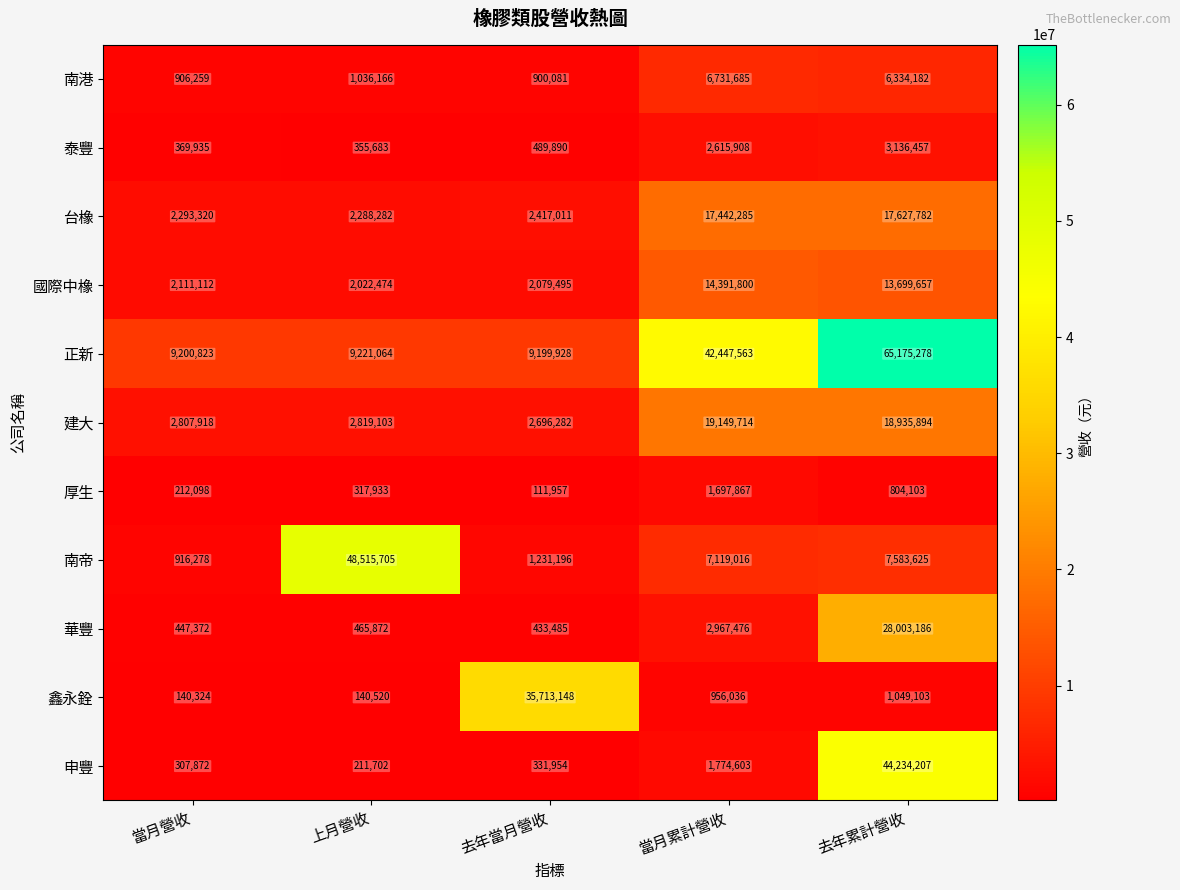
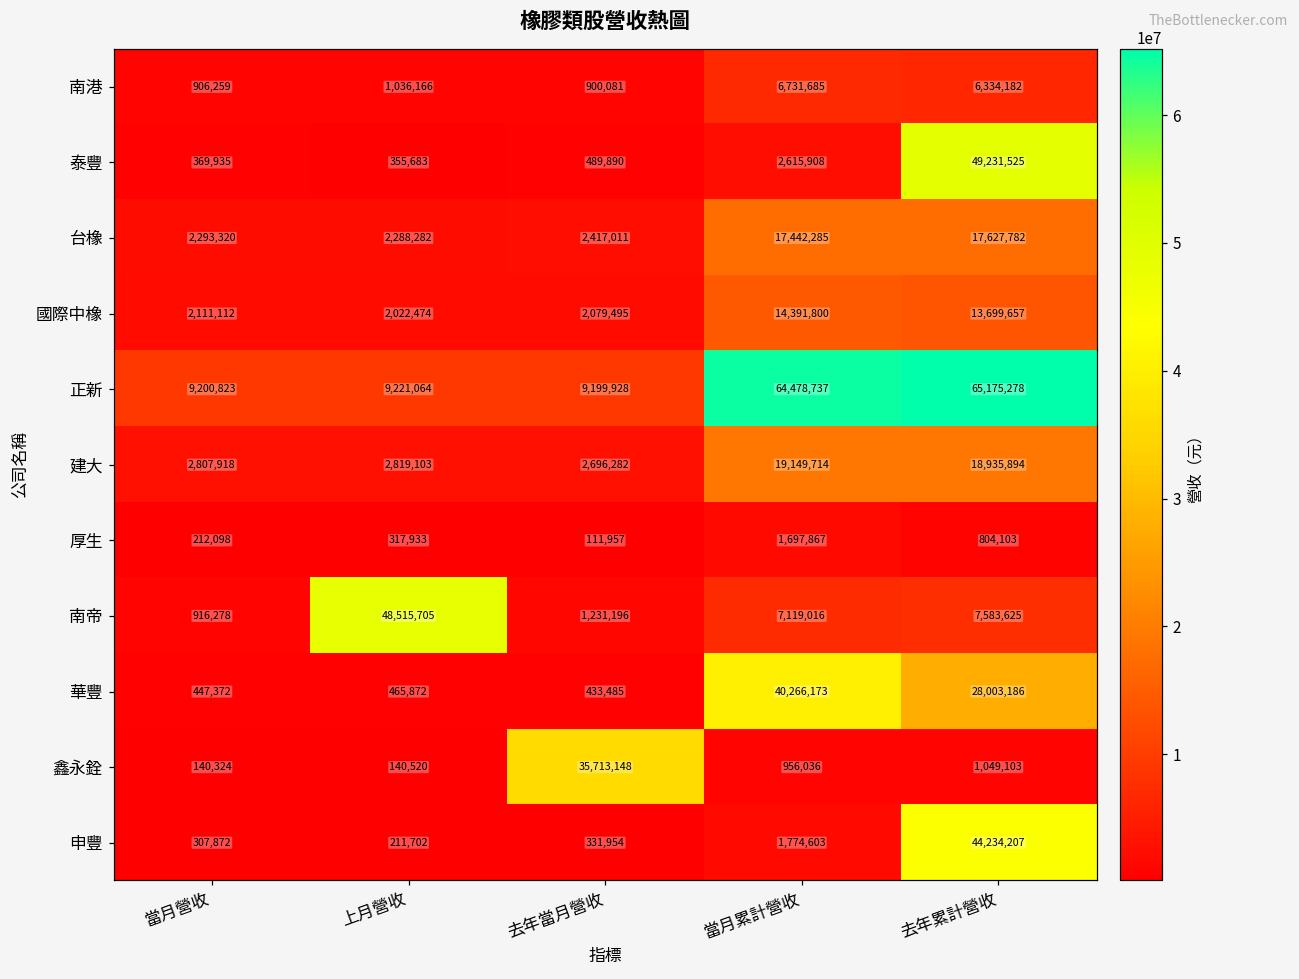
  {
    "泰豐": {
-     "去年累計營收": "3,136,457"
+     "去年累計營收": "49,231,525"
    },
    "正新": {
-     "當月累計營收": "42,447,563"
+     "當月累計營收": "64,478,737"
    },
    "華豐": {
-     "當月累計營收": "2,967,476"
+     "當月累計營收": "40,266,173"
    }
  }
